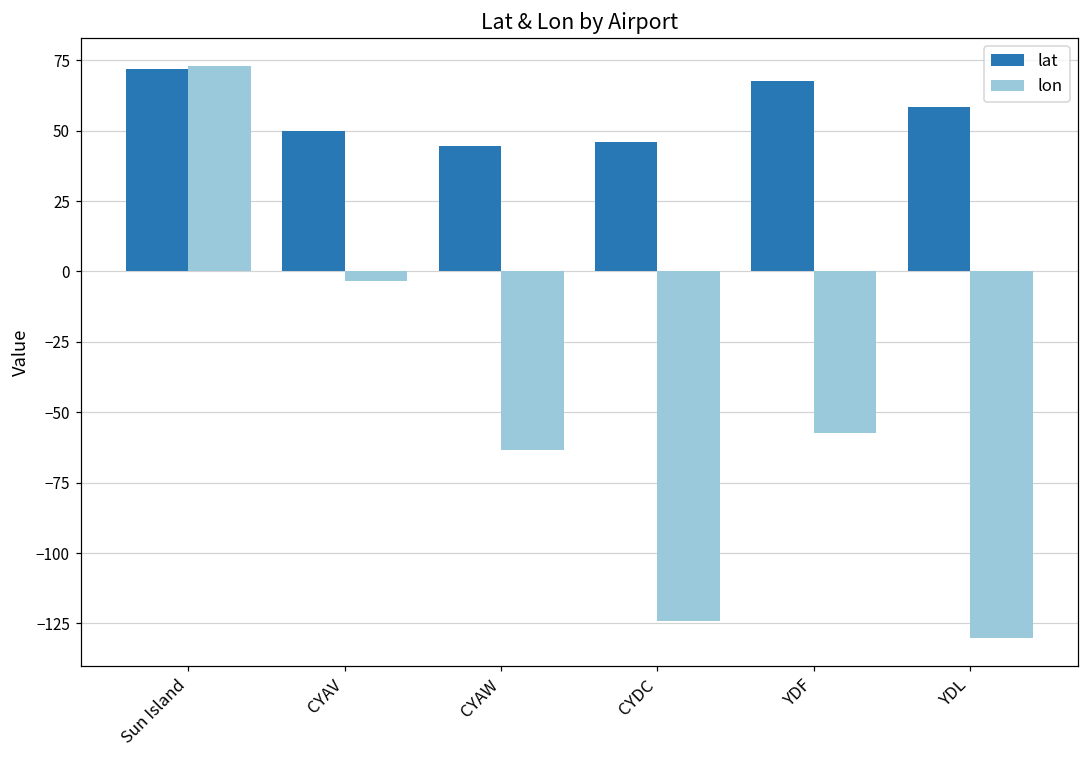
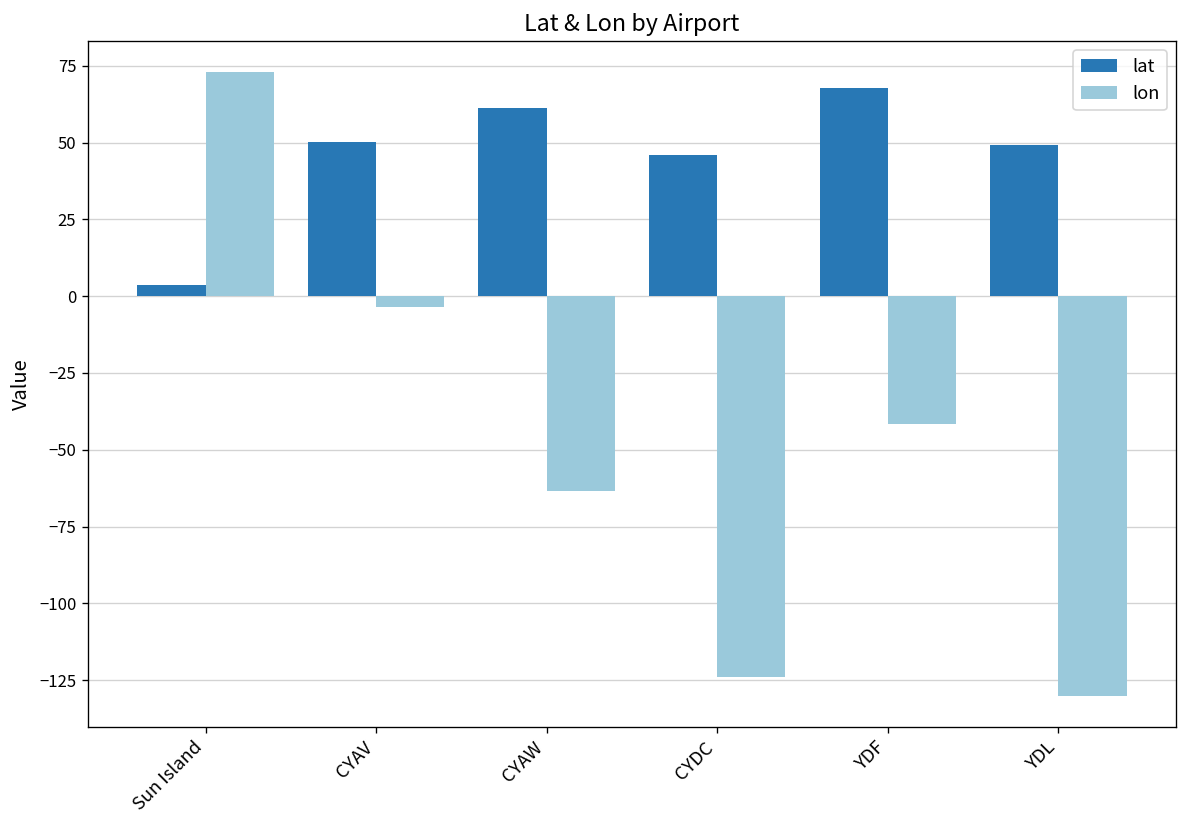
  {
    "lat": {
-     "Sun Island": 72,
+     "Sun Island": 3,
      "CYAV": 50,
-     "CYAW": 45,
+     "CYAW": 61,
      "CYDC": 46,
      "YDF": 68,
-     "YDL": 58
+     "YDL": 49
    },
    "lon": {
      "Sun Island": 73,
      "CYAV": -3,
      "CYAW": -63,
      "CYDC": -124,
-     "YDF": -57,
+     "YDF": -42,
      "YDL": -130
    }
  }
